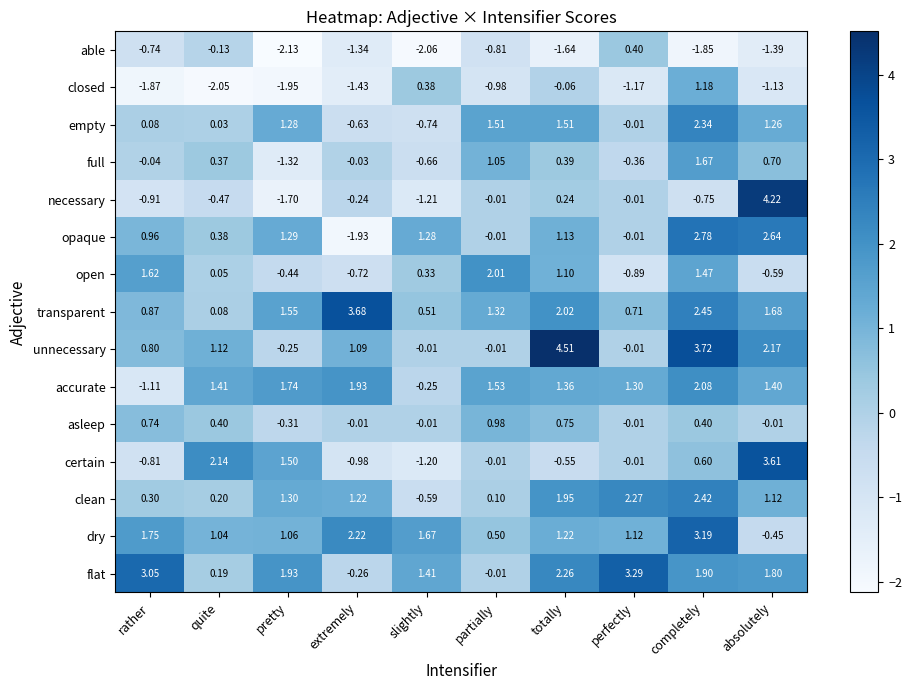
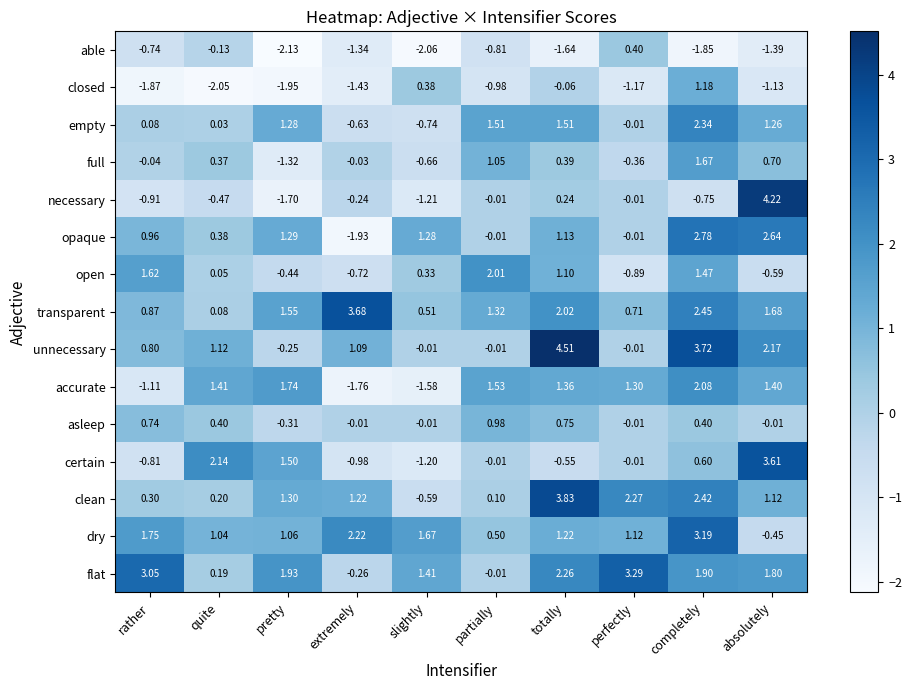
  {
    "able": {
      "rather": -0.74,
      "quite": -0.13,
      "pretty": -2.13,
      "extremely": -1.34,
      "slightly": -2.06,
      "partially": -0.81,
      "totally": -1.64,
      "perfectly": 0.40,
      "completely": -1.85,
      "absolutely": -1.39
    },
    "closed": {
      "rather": -1.87,
      "quite": -2.05,
      "pretty": -1.95,
      "extremely": -1.43,
      "slightly": 0.38,
      "partially": -0.98,
      "totally": -0.06,
      "perfectly": -1.17,
      "completely": 1.18,
      "absolutely": -1.13
    },
    "empty": {
      "rather": 0.08,
      "quite": 0.03,
      "pretty": 1.28,
      "extremely": -0.63,
      "slightly": -0.74,
      "partially": 1.51,
      "totally": 1.51,
      "perfectly": -0.01,
      "completely": 2.34,
      "absolutely": 1.26
    },
    "full": {
      "rather": -0.04,
      "quite": 0.37,
      "pretty": -1.32,
      "extremely": -0.03,
      "slightly": -0.66,
      "partially": 1.05,
      "totally": 0.39,
      "perfectly": -0.36,
      "completely": 1.67,
      "absolutely": 0.70
    },
    "necessary": {
      "rather": -0.91,
      "quite": -0.47,
      "pretty": -1.70,
      "extremely": -0.24,
      "slightly": -1.21,
      "partially": -0.01,
      "totally": 0.24,
      "perfectly": -0.01,
      "completely": -0.75,
      "absolutely": 4.22
    },
    "opaque": {
      "rather": 0.96,
      "quite": 0.38,
      "pretty": 1.29,
      "extremely": -1.93,
      "slightly": 1.28,
      "partially": -0.01,
      "totally": 1.13,
      "perfectly": -0.01,
      "completely": 2.78,
      "absolutely": 2.64
    },
    "open": {
      "rather": 1.62,
      "quite": 0.05,
      "pretty": -0.44,
      "extremely": -0.72,
      "slightly": 0.33,
      "partially": 2.01,
      "totally": 1.10,
      "perfectly": -0.89,
      "completely": 1.47,
      "absolutely": -0.59
    },
    "transparent": {
      "rather": 0.87,
      "quite": 0.08,
      "pretty": 1.55,
      "extremely": 3.68,
      "slightly": 0.51,
      "partially": 1.32,
      "totally": 2.02,
      "perfectly": 0.71,
      "completely": 2.45,
      "absolutely": 1.68
    },
    "unnecessary": {
      "rather": 0.80,
      "quite": 1.12,
      "pretty": -0.25,
      "extremely": 1.09,
      "slightly": -0.01,
      "partially": -0.01,
      "totally": 4.51,
      "perfectly": -0.01,
      "completely": 3.72,
      "absolutely": 2.17
    },
    "accurate": {
      "rather": -1.11,
      "quite": 1.41,
      "pretty": 1.74,
-     "extremely": 1.93,
-     "slightly": -0.25,
+     "extremely": -1.76,
+     "slightly": -1.58,
      "partially": 1.53,
      "totally": 1.36,
      "perfectly": 1.30,
      "completely": 2.08,
      "absolutely": 1.40
    },
    "asleep": {
      "rather": 0.74,
      "quite": 0.40,
      "pretty": -0.31,
      "extremely": -0.01,
      "slightly": -0.01,
      "partially": 0.98,
      "totally": 0.75,
      "perfectly": -0.01,
      "completely": 0.40,
      "absolutely": -0.01
    },
    "certain": {
      "rather": -0.81,
      "quite": 2.14,
      "pretty": 1.50,
      "extremely": -0.98,
      "slightly": -1.20,
      "partially": -0.01,
      "totally": -0.55,
      "perfectly": -0.01,
      "completely": 0.60,
      "absolutely": 3.61
    },
    "clean": {
      "rather": 0.30,
      "quite": 0.20,
      "pretty": 1.30,
      "extremely": 1.22,
      "slightly": -0.59,
      "partially": 0.10,
-     "totally": 1.95,
+     "totally": 3.83,
      "perfectly": 2.27,
      "completely": 2.42,
      "absolutely": 1.12
    },
    "dry": {
      "rather": 1.75,
      "quite": 1.04,
      "pretty": 1.06,
      "extremely": 2.22,
      "slightly": 1.67,
      "partially": 0.50,
      "totally": 1.22,
      "perfectly": 1.12,
      "completely": 3.19,
      "absolutely": -0.45
    },
    "flat": {
      "rather": 3.05,
      "quite": 0.19,
      "pretty": 1.93,
      "extremely": -0.26,
      "slightly": 1.41,
      "partially": -0.01,
      "totally": 2.26,
      "perfectly": 3.29,
      "completely": 1.90,
      "absolutely": 1.80
    }
  }
